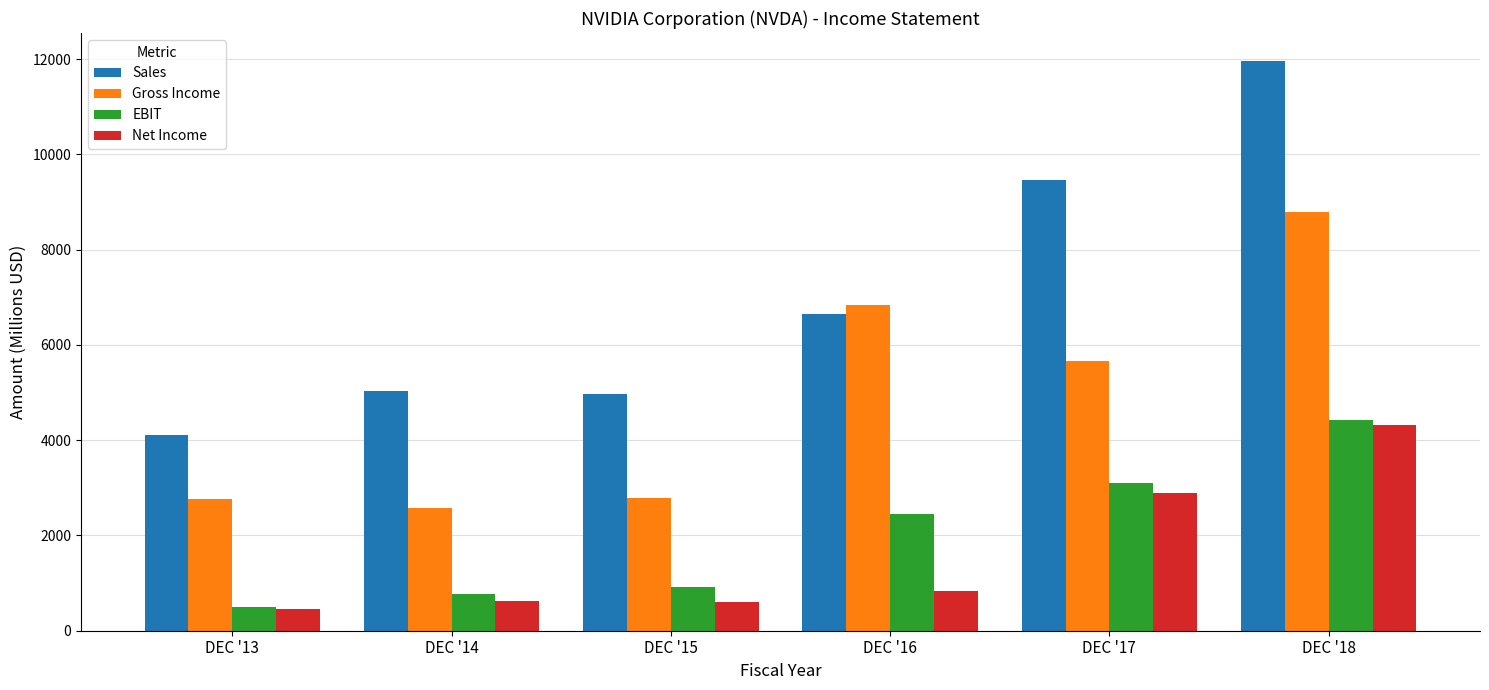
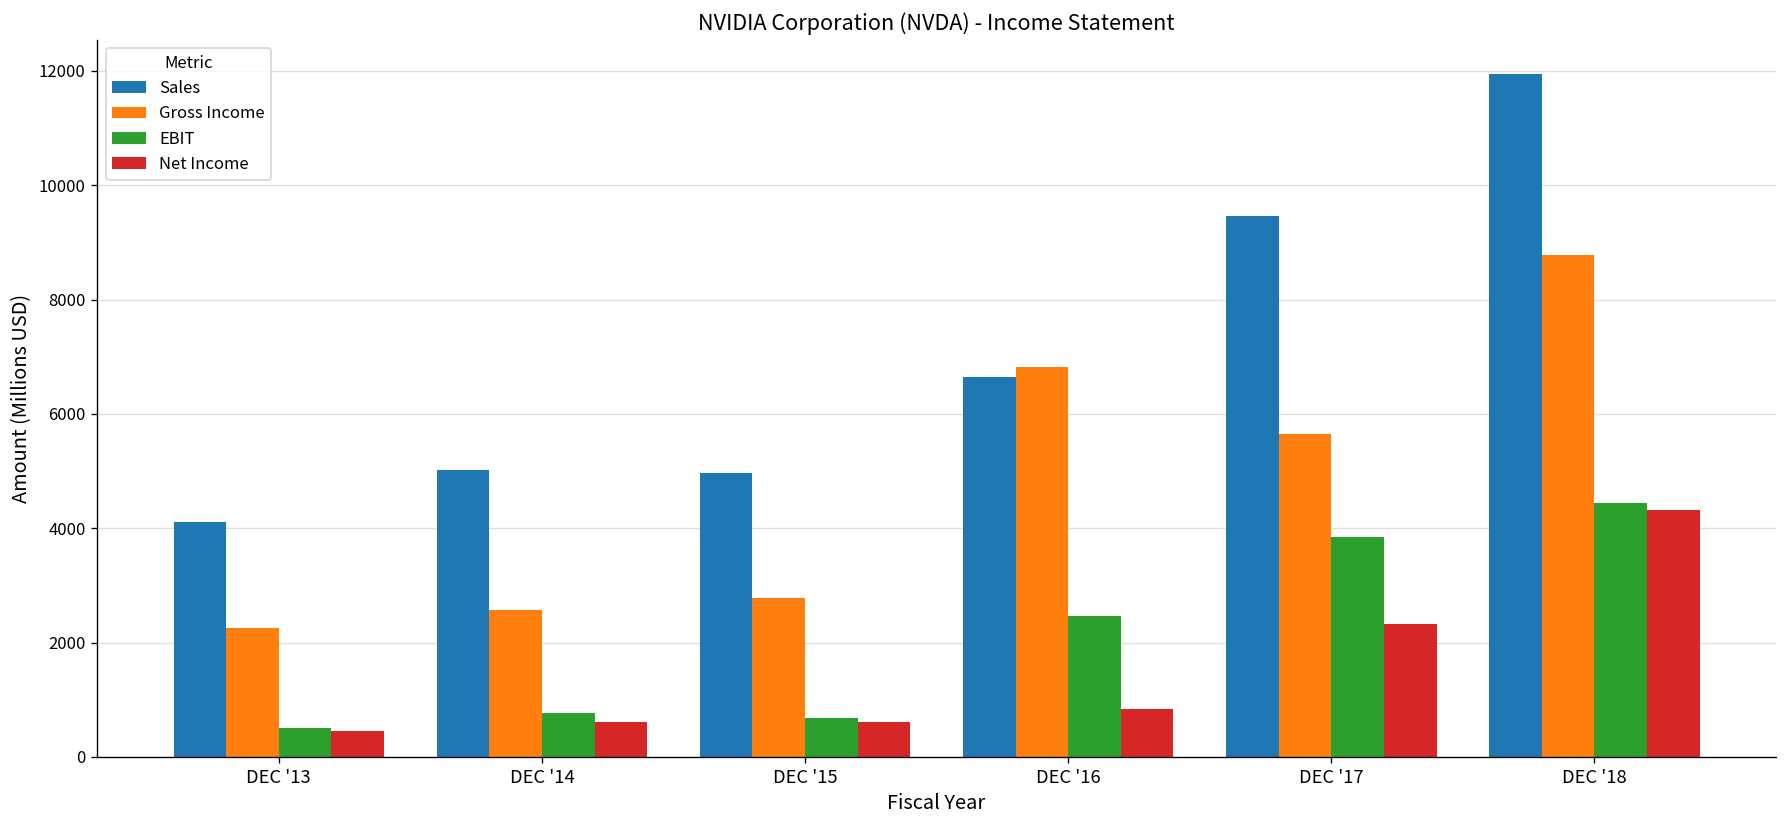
  {
    "Sales": {
      "DEC '13": 4100,
      "DEC '14": 5000,
      "DEC '15": 5000,
      "DEC '16": 6700,
      "DEC '17": 9500,
      "DEC '18": 12000
    },
    "Gross Income": {
-     "DEC '13": 2800,
+     "DEC '13": 2300,
      "DEC '14": 2600,
      "DEC '15": 2800,
      "DEC '16": 6800,
      "DEC '17": 5700,
      "DEC '18": 8800
    },
    "EBIT": {
      "DEC '13": 500,
      "DEC '14": 800,
-     "DEC '15": 900,
+     "DEC '15": 700,
      "DEC '16": 2500,
-     "DEC '17": 3100,
+     "DEC '17": 3900,
      "DEC '18": 4400
    },
    "Net Income": {
      "DEC '13": 400,
      "DEC '14": 600,
      "DEC '15": 600,
      "DEC '16": 800,
-     "DEC '17": 2900,
+     "DEC '17": 2300,
      "DEC '18": 4300
    }
  }
